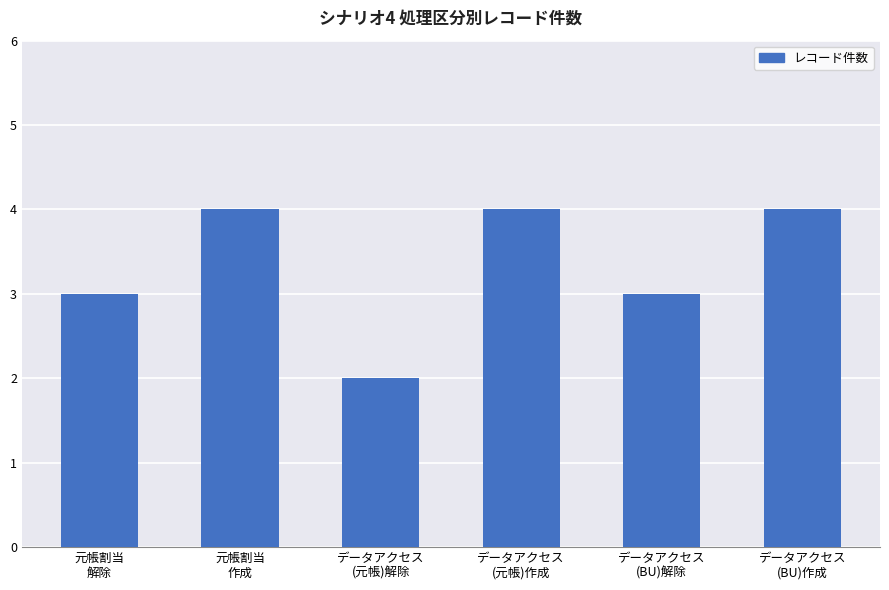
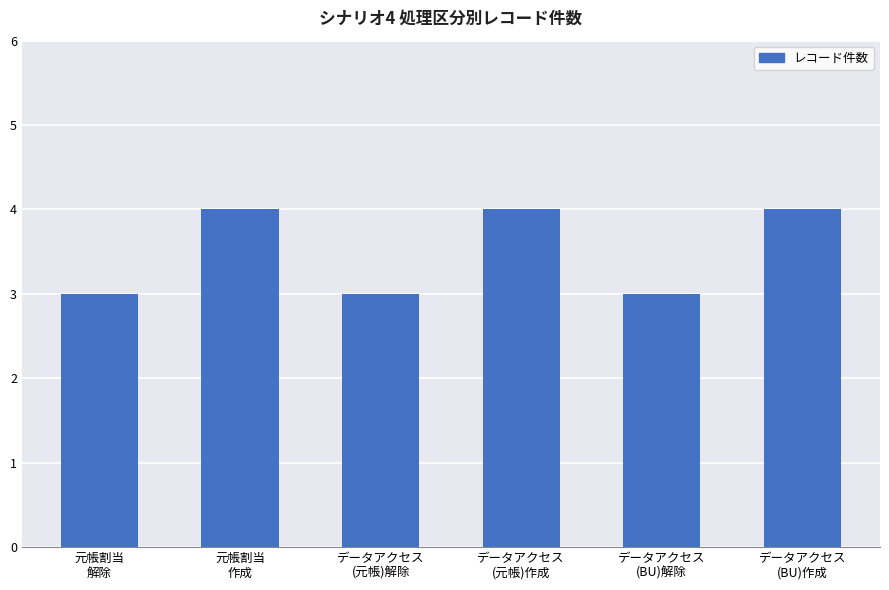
  {
    "元帳割当 解除": 3,
    "元帳割当 作成": 4,
-   "データアクセス (元帳)解除": 2,
+   "データアクセス (元帳)解除": 3,
    "データアクセス (元帳)作成": 4,
    "データアクセス (BU)解除": 3,
    "データアクセス (BU)作成": 4
  }
